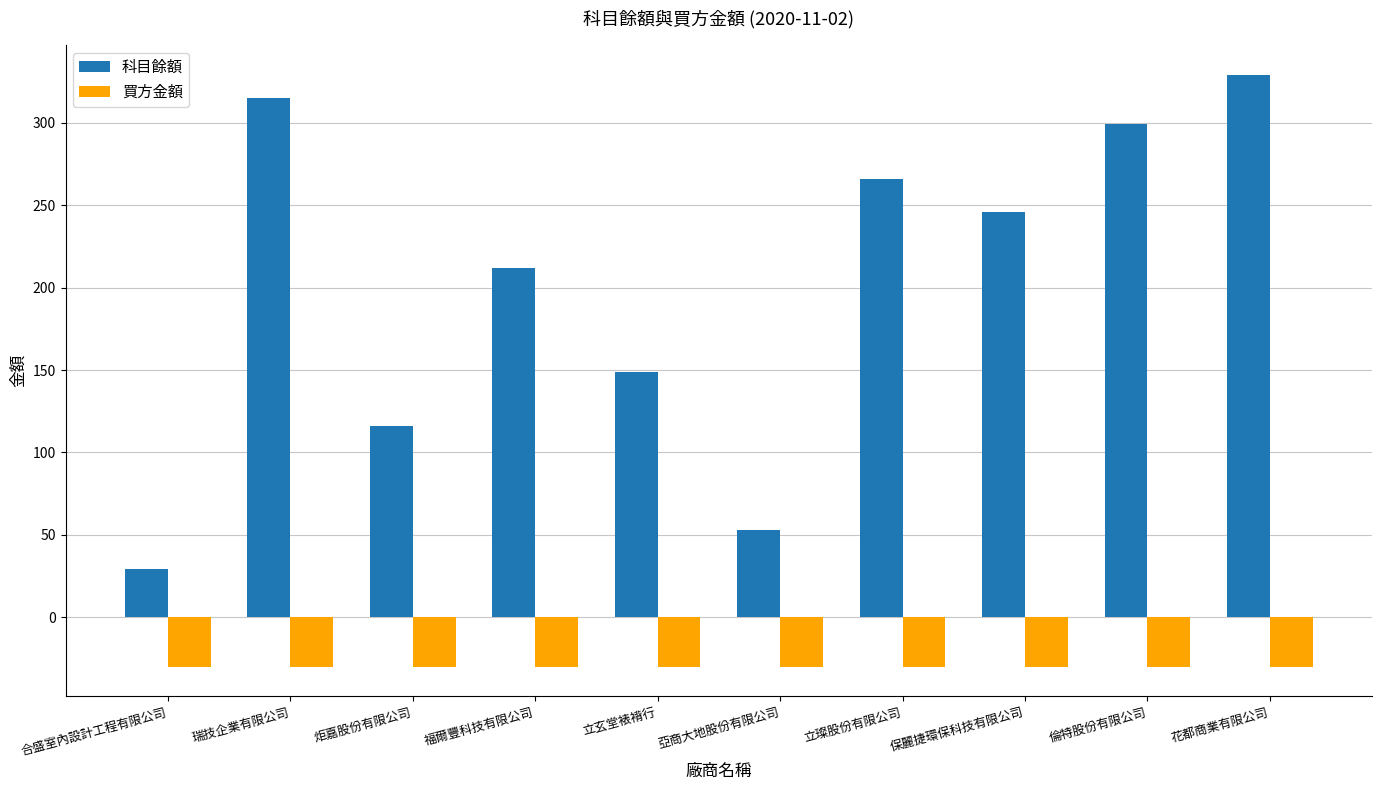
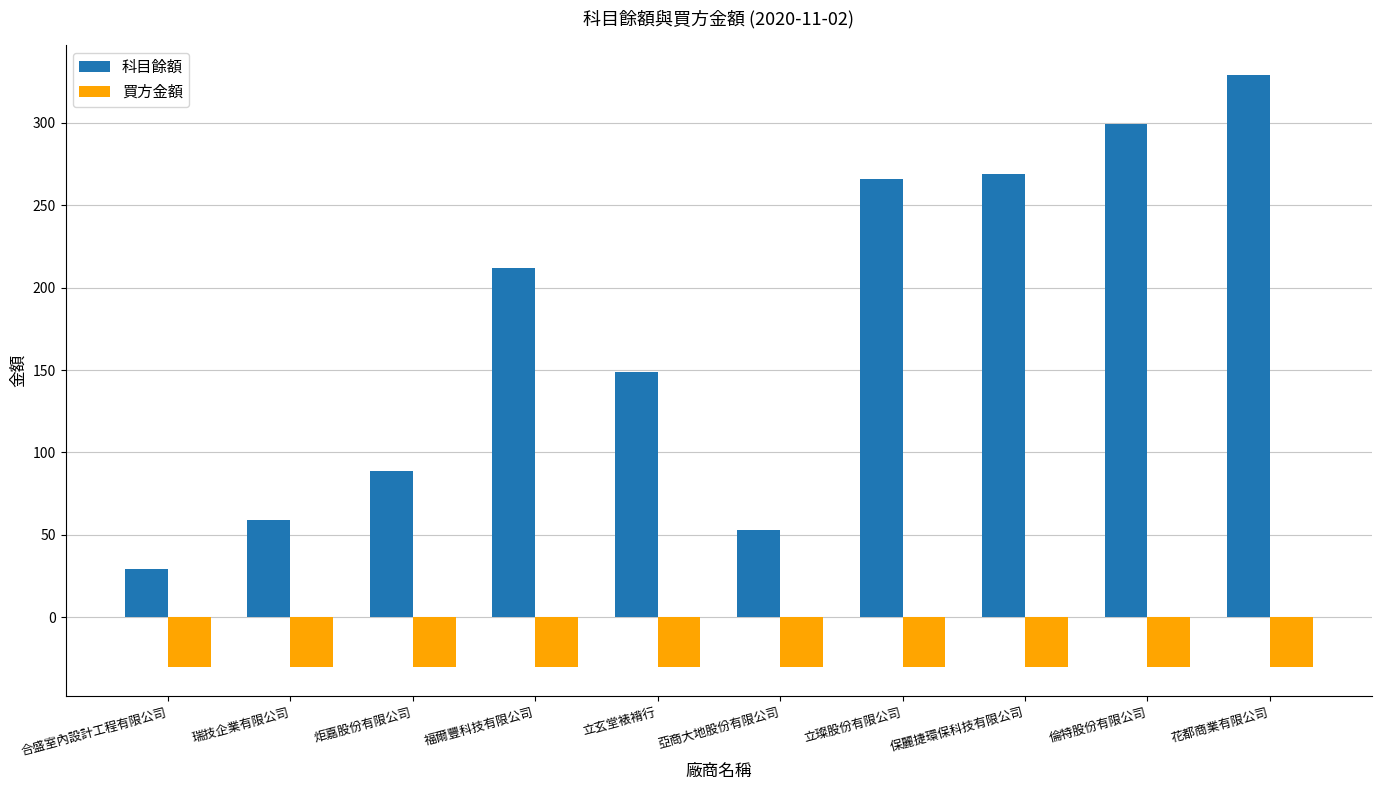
  {
    "科目餘額": {
      "合盛室內設計工程有限公司": 29,
-     "瑞技企業有限公司": 315,
-     "炬嘉股份有限公司": 116,
+     "瑞技企業有限公司": 59,
+     "炬嘉股份有限公司": 89,
      "福爾豐科技有限公司": 212,
      "立玄堂裱褙行": 149,
      "亞商大地股份有限公司": 53,
      "立璨股份有限公司": 266,
-     "保麗捷環保科技有限公司": 246,
+     "保麗捷環保科技有限公司": 269,
      "倫特股份有限公司": 299,
      "花都商業有限公司": 329
    },
    "買方金額": {
      "合盛室內設計工程有限公司": -30,
      "瑞技企業有限公司": -30,
      "炬嘉股份有限公司": -30,
      "福爾豐科技有限公司": -30,
      "立玄堂裱褙行": -30,
      "亞商大地股份有限公司": -30,
      "立璨股份有限公司": -30,
      "保麗捷環保科技有限公司": -30,
      "倫特股份有限公司": -30,
      "花都商業有限公司": -30
    }
  }
